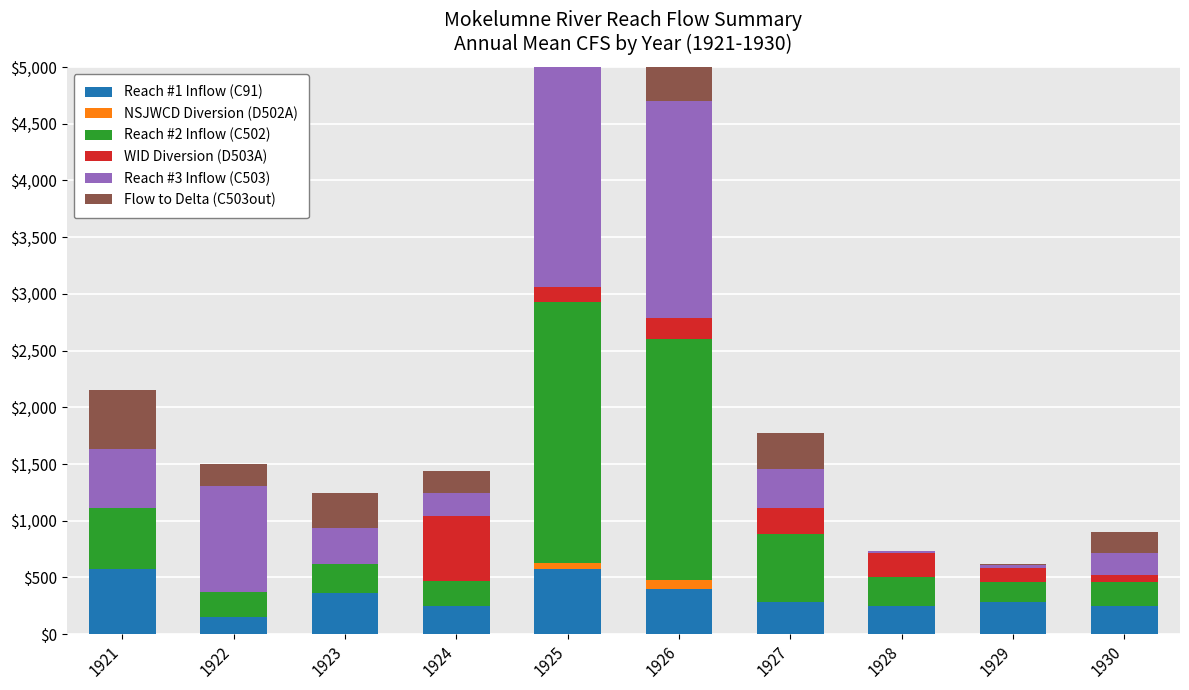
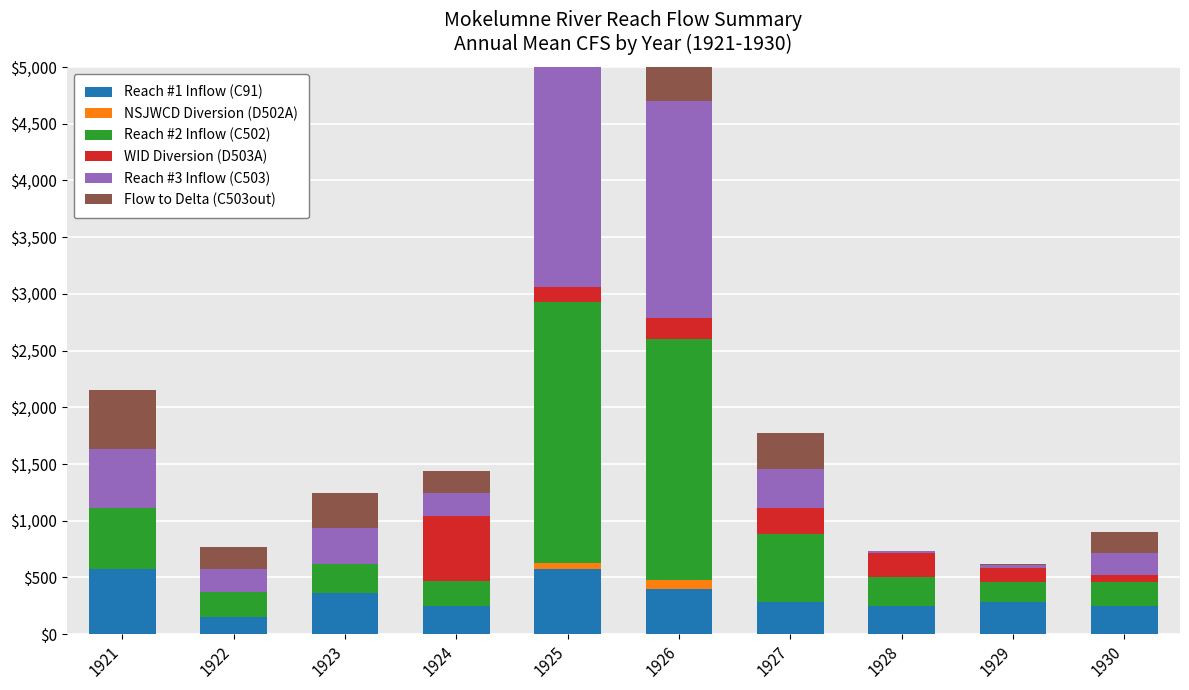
  {
    "Reach #1 Inflow (C91)": {
      "1921": "$570",
      "1922": "$150",
      "1923": "$370",
      "1924": "$250",
      "1925": "$570",
      "1926": "$400",
      "1927": "$280",
      "1928": "$250",
      "1929": "$280",
      "1930": "$250"
    },
    "NSJWCD Diversion (D502A)": {
      "1921": "$0",
      "1922": "$0",
      "1923": "$0",
      "1924": "$0",
      "1925": "$60",
      "1926": "$80",
      "1927": "$0",
      "1928": "$0",
      "1929": "$0",
      "1930": "$0"
    },
    "Reach #2 Inflow (C502)": {
      "1921": "$540",
      "1922": "$220",
      "1923": "$250",
      "1924": "$220",
      "1925": "$2,300",
      "1926": "$2,130",
      "1927": "$600",
      "1928": "$260",
      "1929": "$180",
      "1930": "$210"
    },
    "WID Diversion (D503A)": {
      "1921": "$0",
      "1922": "$0",
      "1923": "$0",
      "1924": "$570",
      "1925": "$130",
      "1926": "$190",
      "1927": "$220",
      "1928": "$210",
      "1929": "$130",
      "1930": "$60"
    },
    "Reach #3 Inflow (C503)": {
      "1921": "$520",
-     "1922": "$930",
+     "1922": "$200",
      "1923": "$320",
      "1924": "$200",
      "1926": "$1,910",
      "1927": "$350",
      "1929": "$30",
      "1930": "$190"
    },
    "Flow to Delta (C503out)": {
      "1921": "$520",
      "1922": "$200",
      "1923": "$310",
      "1924": "$200",
      "1927": "$320",
      "1928": "$0",
      "1930": "$190"
    }
  }
